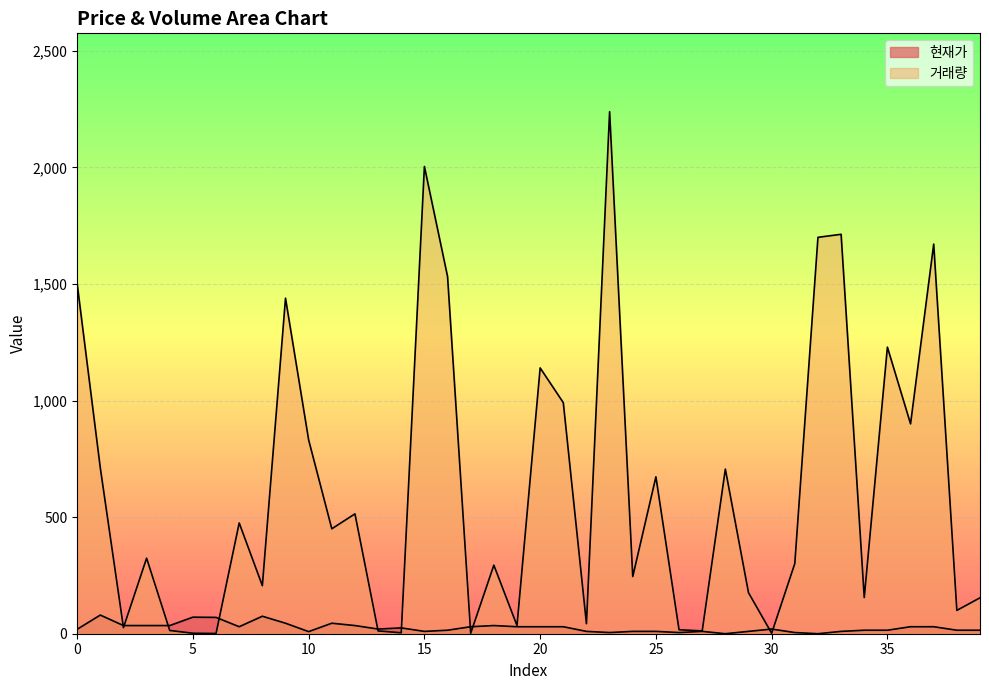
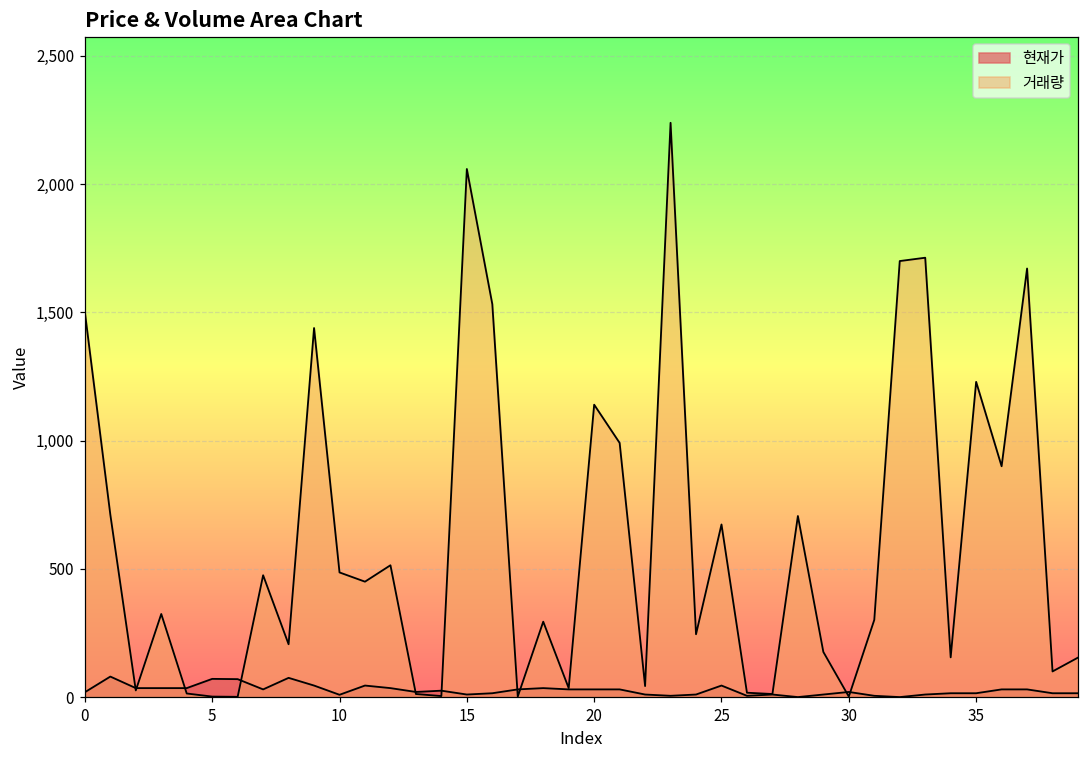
  {
    "현재가": {
      "0": "20",
      "5": "70",
      "10": "10",
      "15": "10",
      "20": "30",
-     "25": "10",
+     "25": "50",
      "30": "20",
      "35": "20"
    },
    "거래량": {
      "0": "1,500",
      "5": "0",
-     "10": "830",
-     "15": "2,000",
+     "10": "490",
+     "15": "2,060",
      "20": "1,140",
      "25": "670",
      "30": "0",
      "35": "1,230"
    }
  }
